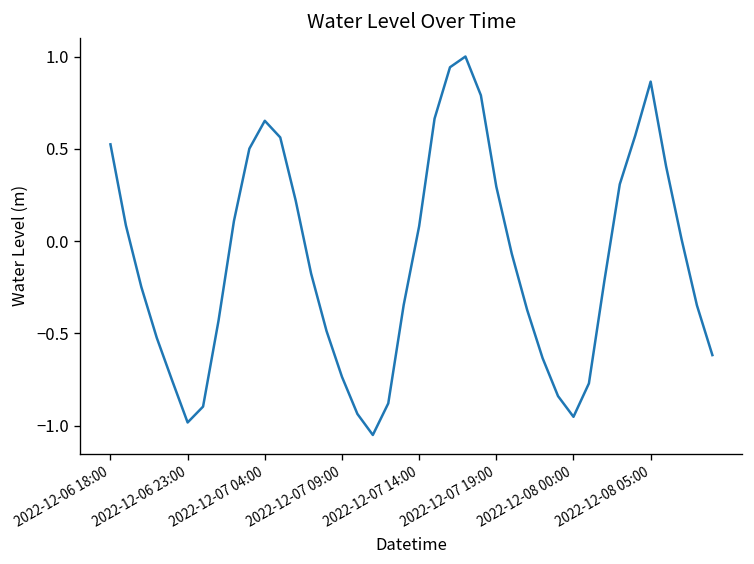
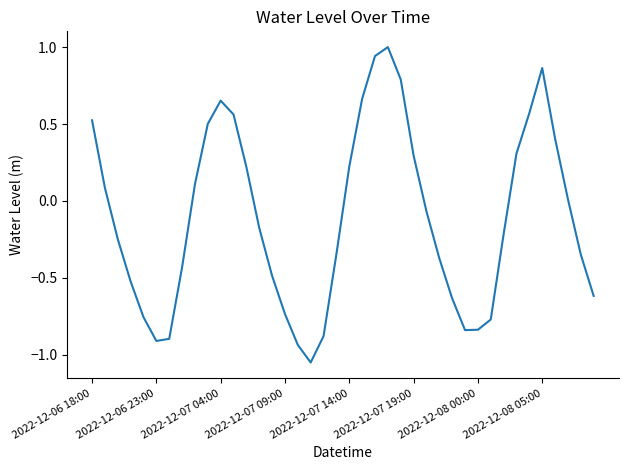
  {
    "2022-12-06 18:00": 0.52,
-   "2022-12-06 23:00": -0.98,
+   "2022-12-06 23:00": -0.91,
    "2022-12-07 04:00": 0.65,
    "2022-12-07 09:00": -0.74,
-   "2022-12-07 14:00": 0.08,
+   "2022-12-07 14:00": 0.22,
    "2022-12-07 19:00": 0.30,
-   "2022-12-08 00:00": -0.95,
+   "2022-12-08 00:00": -0.84,
    "2022-12-08 05:00": 0.87
  }
